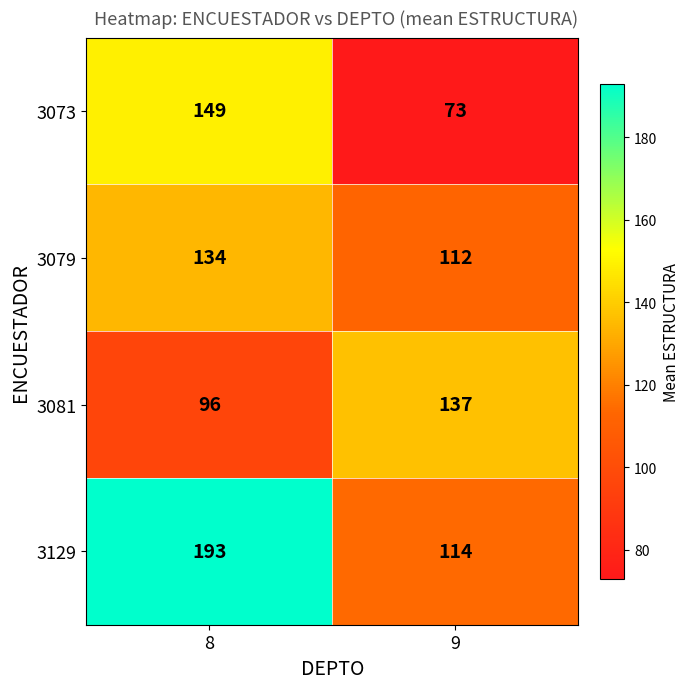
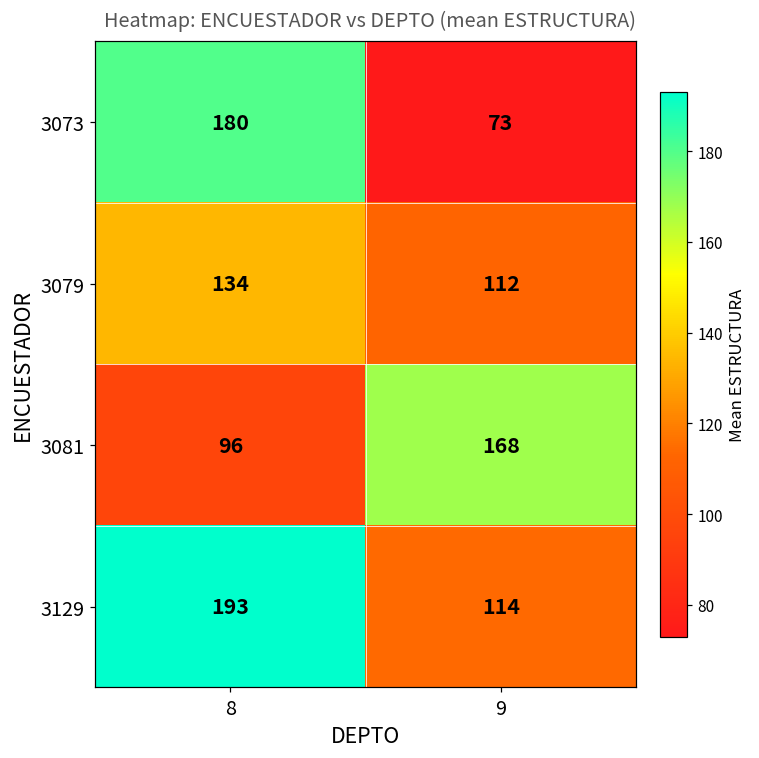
  {
    "3073": {
-     "8": 149,
+     "8": 180,
      "9": 73
    },
    "3079": {
      "8": 134,
      "9": 112
    },
    "3081": {
      "8": 96,
-     "9": 137
+     "9": 168
    },
    "3129": {
      "8": 193,
      "9": 114
    }
  }
